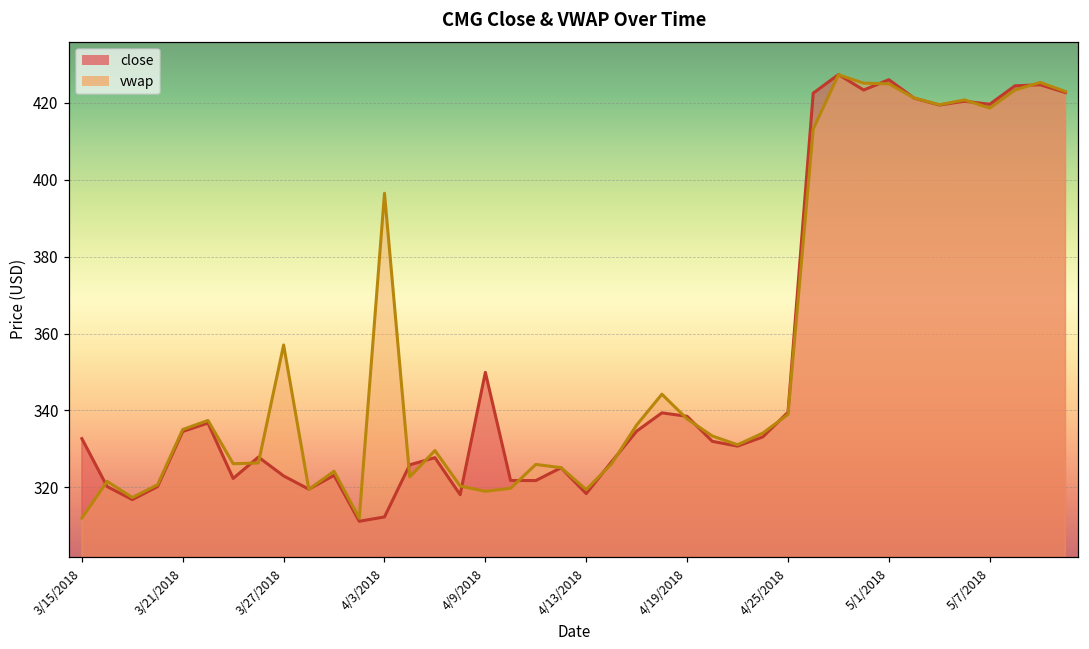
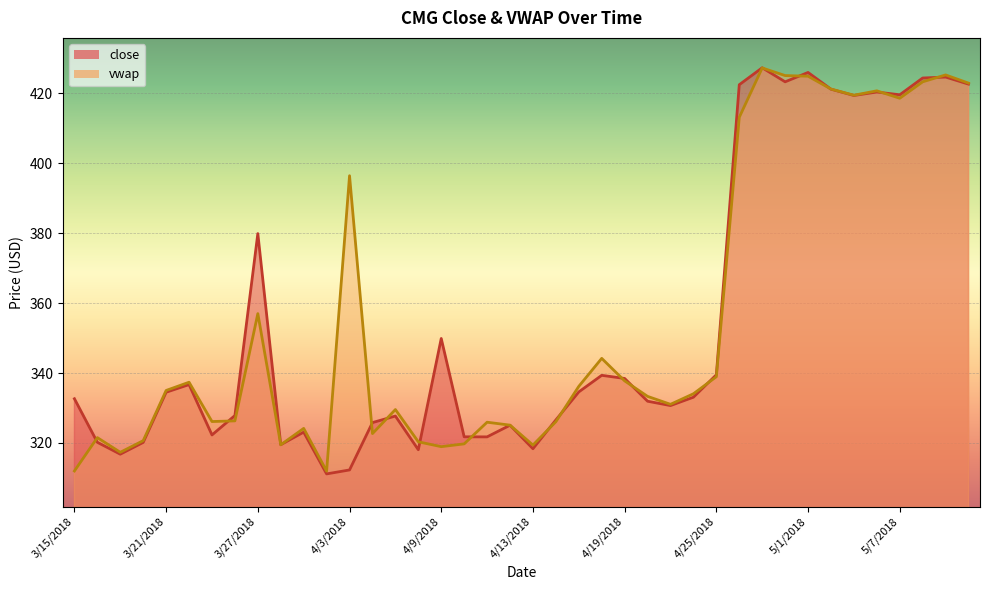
  {
    "close": {
      "3/15/2018": 333,
-     "3/27/2018": 323,
+     "3/27/2018": 380,
      "4/3/2018": 312,
      "4/9/2018": 350,
      "4/13/2018": 318,
      "5/1/2018": 426,
      "5/7/2018": 420
    },
    "vwap": {
      "3/15/2018": 312,
      "3/27/2018": 357,
      "4/3/2018": 396,
      "4/9/2018": 319,
      "4/13/2018": 319,
      "5/1/2018": 425,
      "5/7/2018": 419
    }
  }
